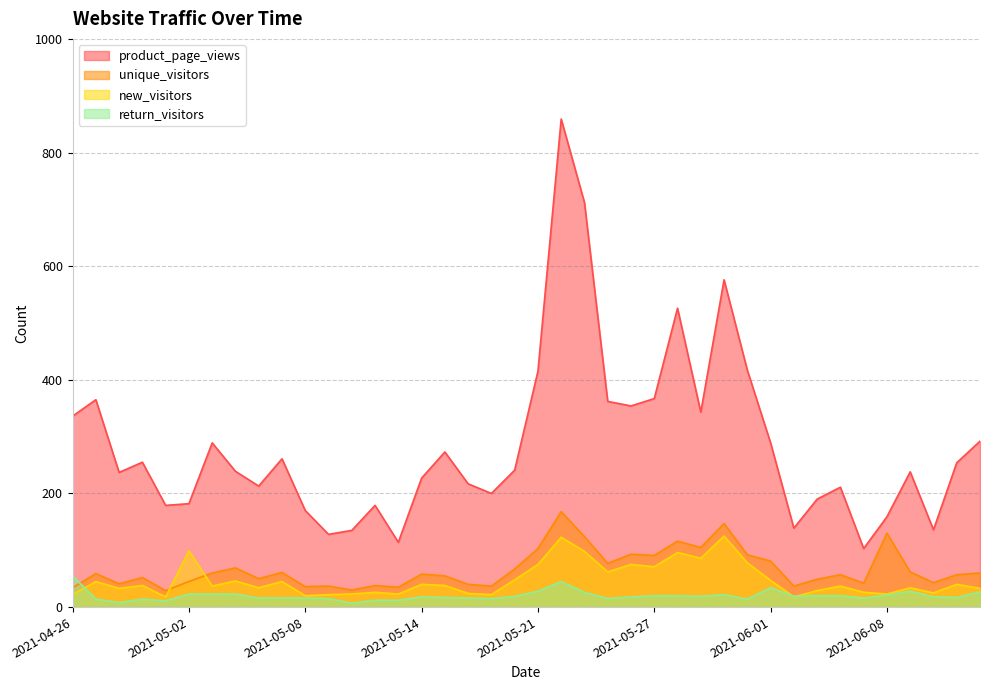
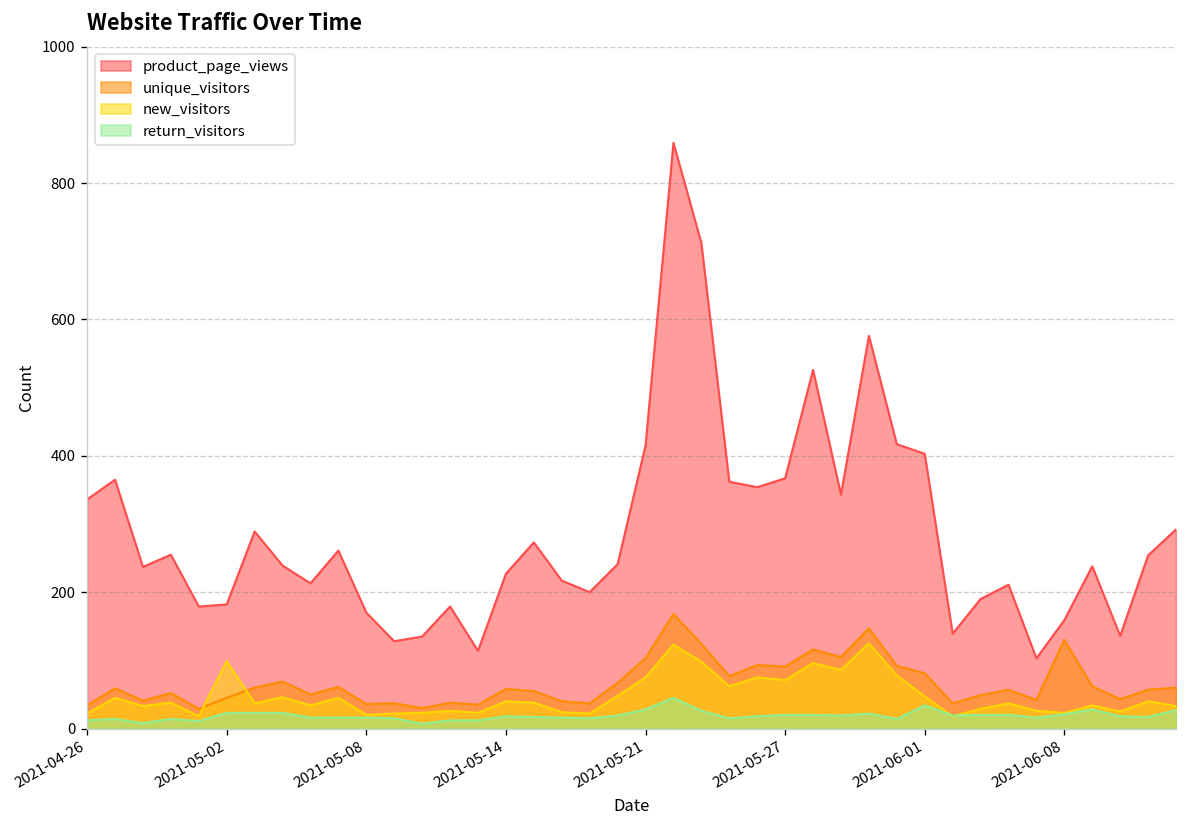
  {
    "product_page_views": {
      "2021-04-26": 340,
      "2021-05-02": 180,
      "2021-05-08": 170,
      "2021-05-14": 230,
      "2021-05-21": 420,
      "2021-05-27": 370,
-     "2021-06-01": 290,
+     "2021-06-01": 400,
      "2021-06-08": 160
    },
    "unique_visitors": {
      "2021-04-26": 30,
      "2021-05-02": 50,
      "2021-05-08": 40,
      "2021-05-14": 60,
      "2021-05-21": 100,
      "2021-05-27": 90,
      "2021-06-01": 80,
      "2021-06-08": 130
    },
    "new_visitors": {
      "2021-04-26": 20,
      "2021-05-02": 100,
      "2021-05-14": 40,
      "2021-05-21": 80,
      "2021-05-27": 70,
      "2021-06-01": 50
    },
    "return_visitors": {
-     "2021-04-26": 60,
+     "2021-04-26": 10,
      "2021-05-02": 20,
      "2021-05-14": 20,
      "2021-05-21": 30,
      "2021-05-27": 20,
      "2021-06-01": 30
    }
  }
